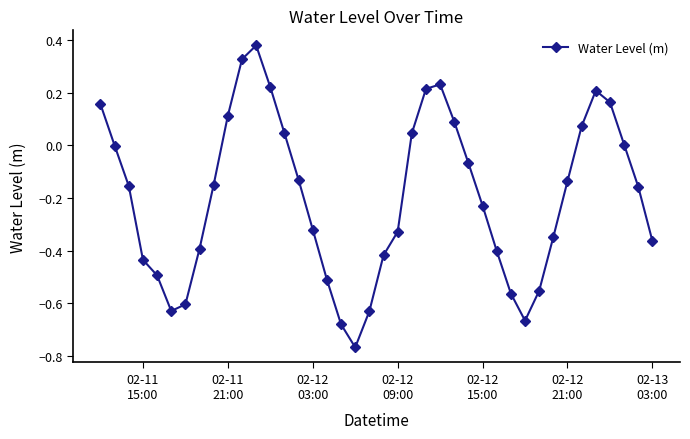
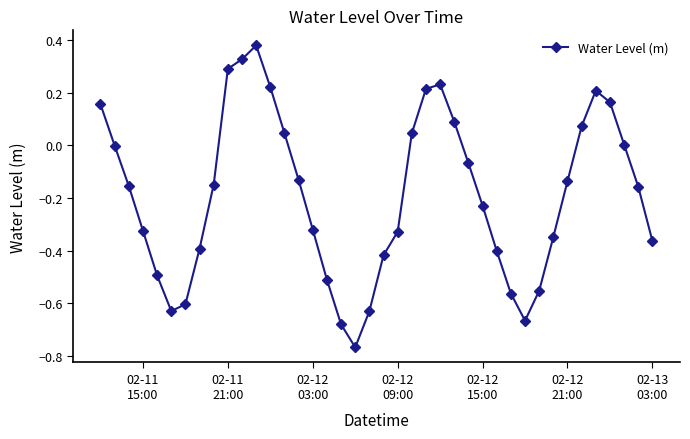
  {
-   "02-11 15:00": -0.44,
-   "02-11 21:00": 0.11,
+   "02-11 15:00": -0.32,
+   "02-11 21:00": 0.29,
    "02-12 03:00": -0.32,
    "02-12 09:00": -0.33,
    "02-12 15:00": -0.23,
    "02-12 21:00": -0.14,
    "02-13 03:00": -0.36
  }
